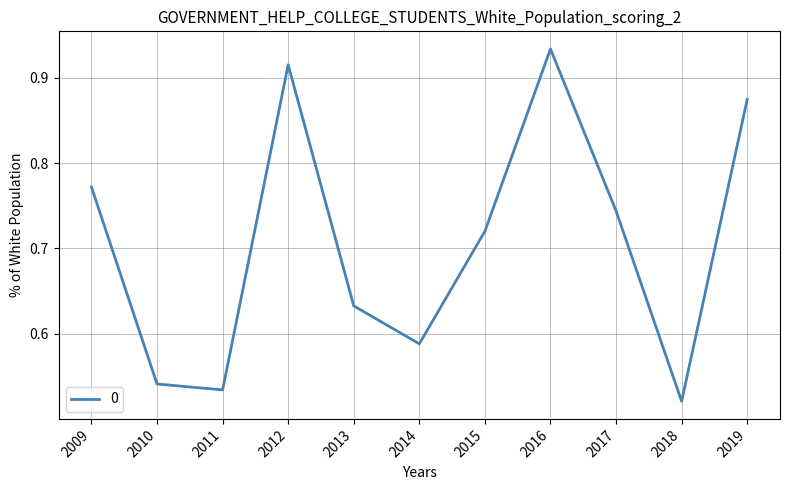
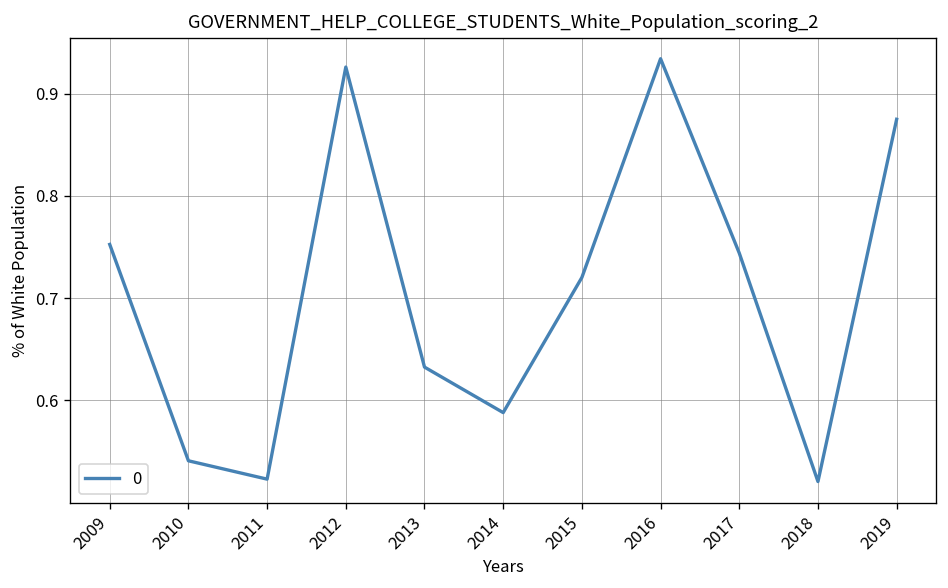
  {
-   "2009": 0.77,
+   "2009": 0.75,
    "2010": 0.54,
-   "2011": 0.53,
-   "2012": 0.92,
+   "2011": 0.52,
+   "2012": 0.93,
    "2013": 0.63,
    "2014": 0.59,
    "2015": 0.72,
    "2016": 0.93,
    "2017": 0.74,
    "2018": 0.52,
    "2019": 0.87
  }
